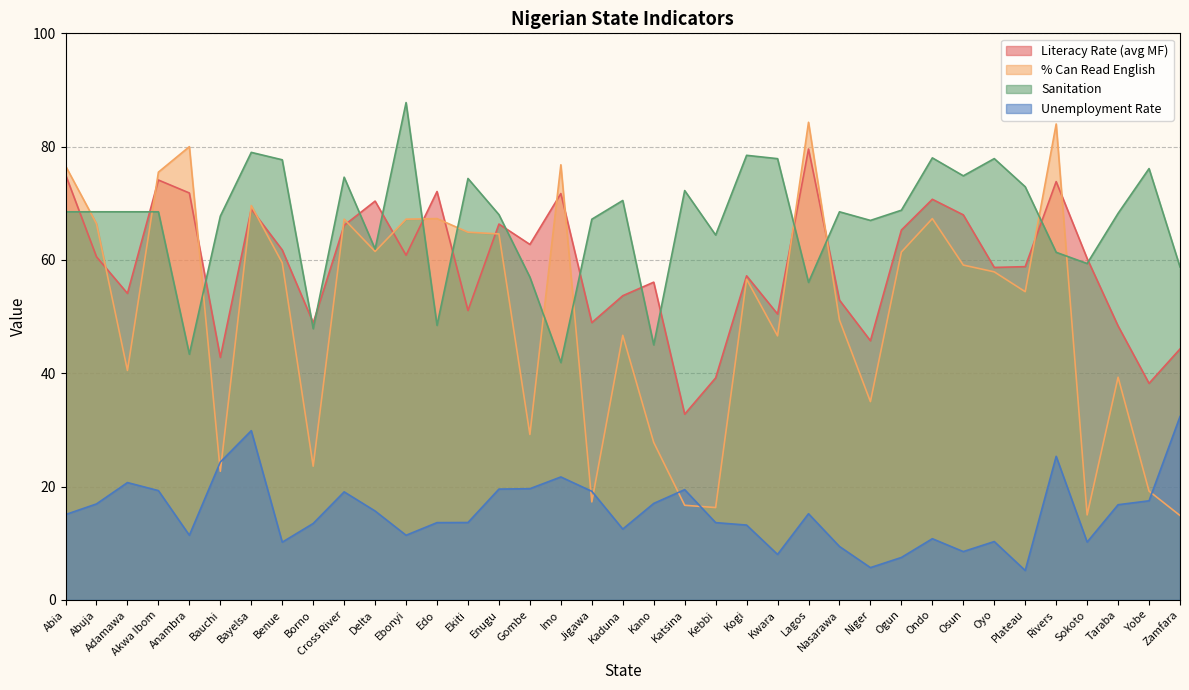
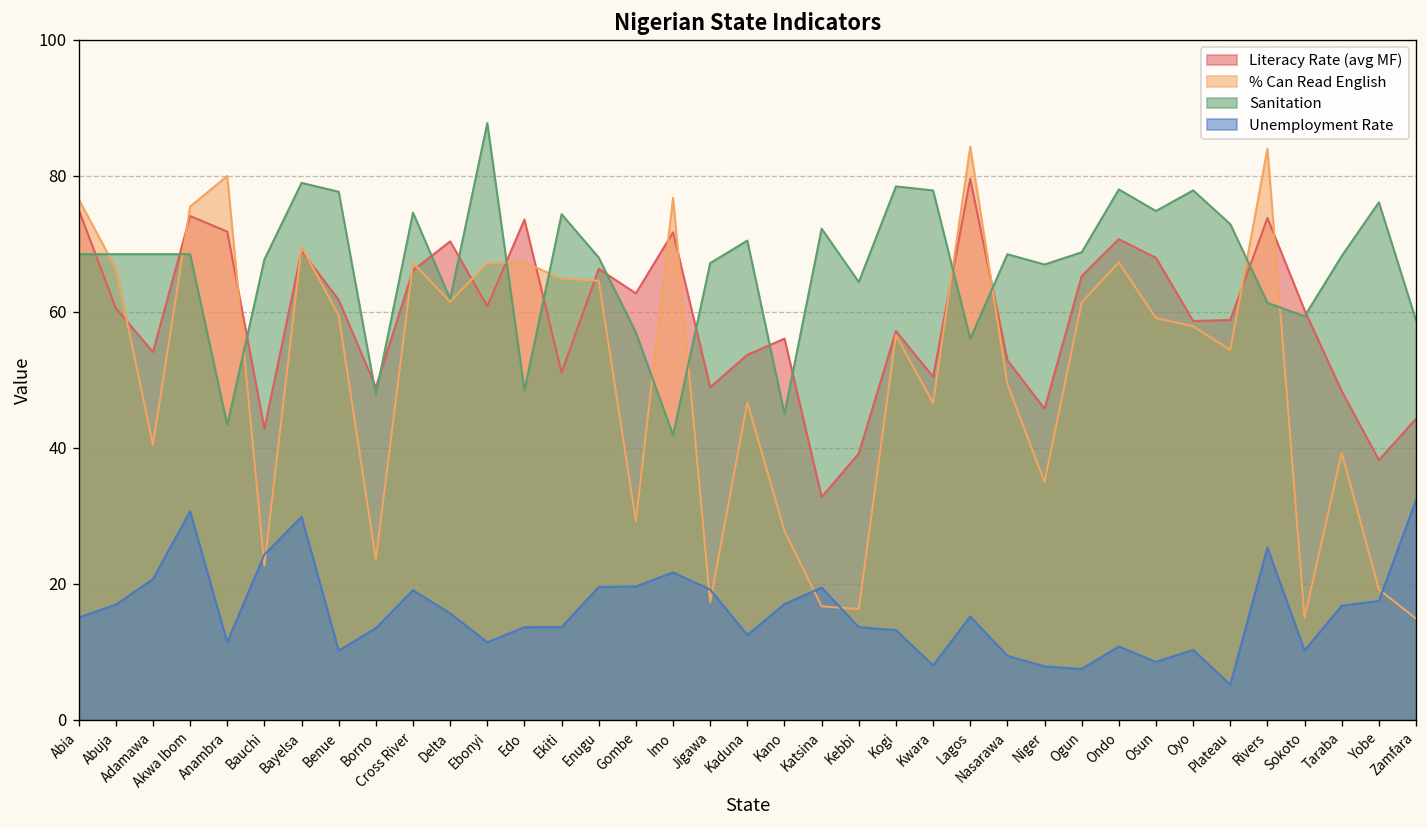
  {
    "Literacy Rate (avg MF)": {
      "Abia": 75,
      "Abuja": 61,
      "Adamawa": 54,
      "Akwa Ibom": 74,
      "Anambra": 72,
      "Bauchi": 43,
      "Bayelsa": 69,
      "Benue": 62,
      "Borno": 49,
      "Cross River": 66,
      "Delta": 70,
      "Ebonyi": 61,
-     "Edo": 72,
+     "Edo": 74,
      "Ekiti": 51,
      "Enugu": 66,
      "Gombe": 63,
      "Imo": 72,
      "Jigawa": 49,
      "Kaduna": 54,
      "Kano": 56,
      "Katsina": 33,
      "Kebbi": 39,
      "Kogi": 57,
      "Kwara": 50,
      "Lagos": 80,
      "Nasarawa": 53,
      "Niger": 46,
      "Ogun": 65,
      "Ondo": 71,
      "Osun": 68,
      "Oyo": 59,
      "Plateau": 59,
      "Rivers": 74,
      "Sokoto": 60,
      "Taraba": 48,
      "Yobe": 38,
      "Zamfara": 44
    },
    "% Can Read English": {
      "Abia": 77,
      "Abuja": 66,
      "Adamawa": 41,
      "Akwa Ibom": 76,
      "Anambra": 80,
      "Bauchi": 23,
      "Bayelsa": 70,
      "Benue": 60,
      "Borno": 24,
      "Cross River": 67,
      "Ebonyi": 67,
      "Edo": 67,
      "Ekiti": 65,
      "Enugu": 65,
      "Gombe": 29,
      "Imo": 77,
      "Jigawa": 17,
      "Kaduna": 47,
      "Kano": 28,
      "Katsina": 17,
      "Kebbi": 16,
      "Kogi": 57,
      "Kwara": 47,
      "Lagos": 84,
      "Nasarawa": 49,
      "Niger": 35,
      "Ogun": 61,
      "Ondo": 67,
      "Osun": 59,
      "Oyo": 58,
      "Plateau": 54,
      "Rivers": 84,
      "Sokoto": 15,
      "Taraba": 39,
      "Yobe": 19,
      "Zamfara": 15
    },
    "Sanitation": {
      "Abia": 69,
      "Abuja": 69,
      "Adamawa": 69,
      "Akwa Ibom": 69,
      "Anambra": 43,
      "Bauchi": 68,
      "Bayelsa": 79,
      "Benue": 78,
      "Borno": 48,
      "Cross River": 75,
      "Ebonyi": 88,
      "Edo": 48,
      "Ekiti": 74,
      "Enugu": 68,
      "Gombe": 57,
      "Imo": 42,
      "Jigawa": 67,
      "Kaduna": 71,
      "Kano": 45,
      "Katsina": 72,
      "Kebbi": 64,
      "Kogi": 78,
      "Kwara": 78,
      "Lagos": 56,
      "Nasarawa": 69,
      "Niger": 67,
      "Ogun": 69,
      "Ondo": 78,
      "Osun": 75,
      "Oyo": 78,
      "Plateau": 73,
      "Rivers": 61,
      "Sokoto": 59,
      "Taraba": 68,
      "Yobe": 76,
      "Zamfara": 59
    },
    "Unemployment Rate": {
      "Abia": 15,
      "Abuja": 17,
      "Adamawa": 21,
-     "Akwa Ibom": 19,
+     "Akwa Ibom": 31,
      "Anambra": 11,
      "Bauchi": 24,
      "Bayelsa": 30,
      "Benue": 10,
      "Borno": 13,
      "Cross River": 19,
      "Delta": 16,
      "Ebonyi": 11,
      "Edo": 14,
      "Ekiti": 14,
      "Enugu": 20,
      "Gombe": 20,
      "Imo": 22,
      "Jigawa": 19,
      "Kaduna": 13,
      "Kano": 17,
      "Katsina": 19,
      "Kebbi": 14,
      "Kogi": 13,
      "Kwara": 8,
      "Lagos": 15,
      "Nasarawa": 9,
-     "Niger": 6,
+     "Niger": 8,
      "Ogun": 7,
      "Ondo": 11,
      "Osun": 9,
      "Oyo": 10,
      "Plateau": 5,
      "Rivers": 25,
      "Sokoto": 10,
      "Taraba": 17,
      "Yobe": 17,
      "Zamfara": 32
    }
  }
